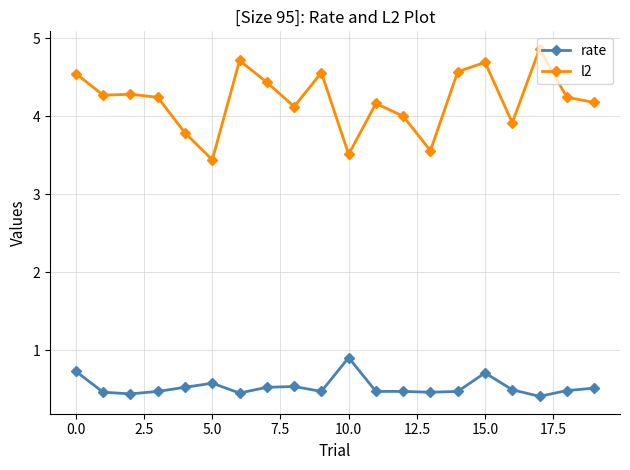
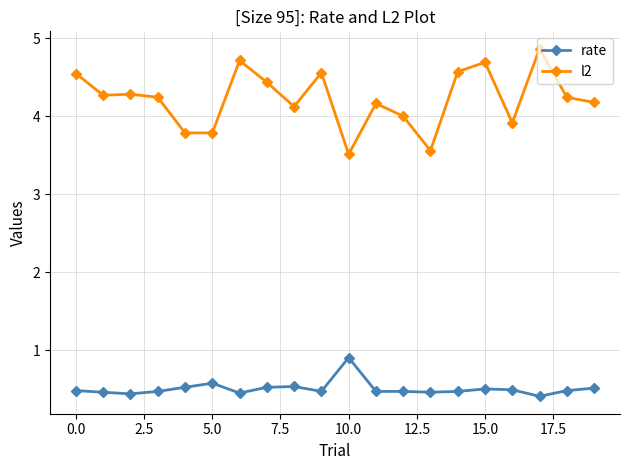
  {
    "rate": {
-     "0.0": 0.7,
+     "0.0": 0.5,
      "5.0": 0.6,
      "10.0": 0.9,
-     "15.0": 0.7
+     "15.0": 0.5
    },
    "l2": {
      "0.0": 4.5,
-     "5.0": 3.4,
+     "5.0": 3.8,
      "10.0": 3.5,
      "15.0": 4.7
    }
  }
